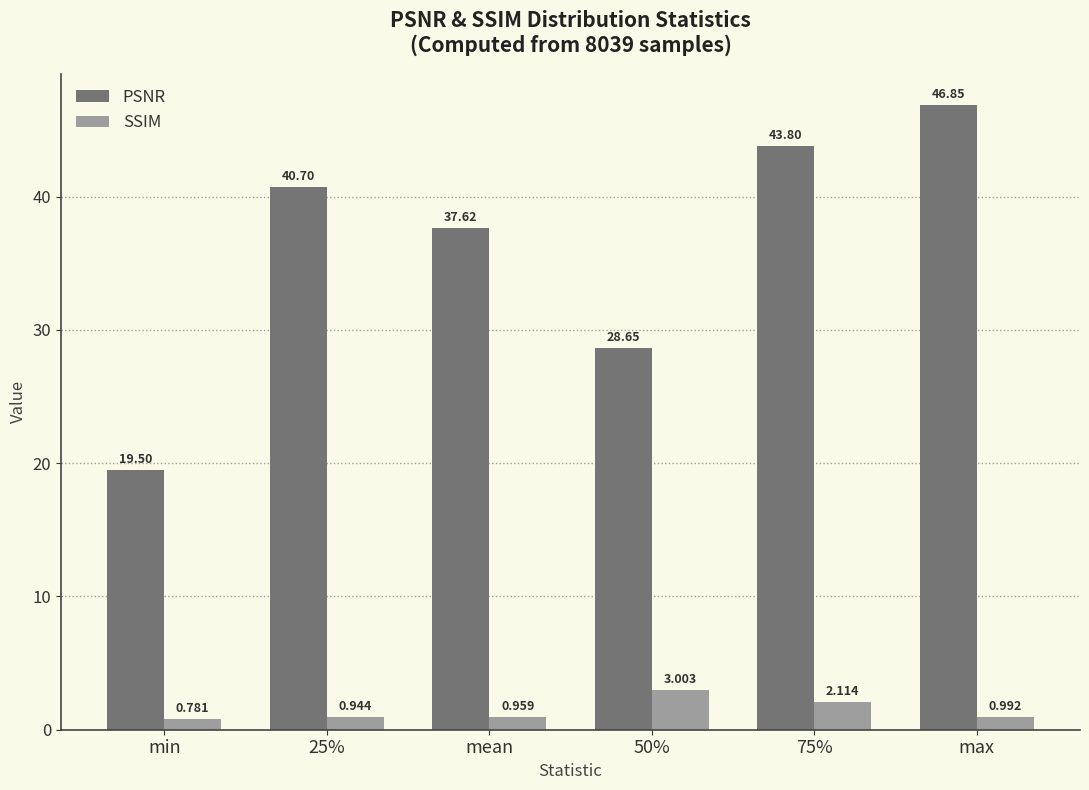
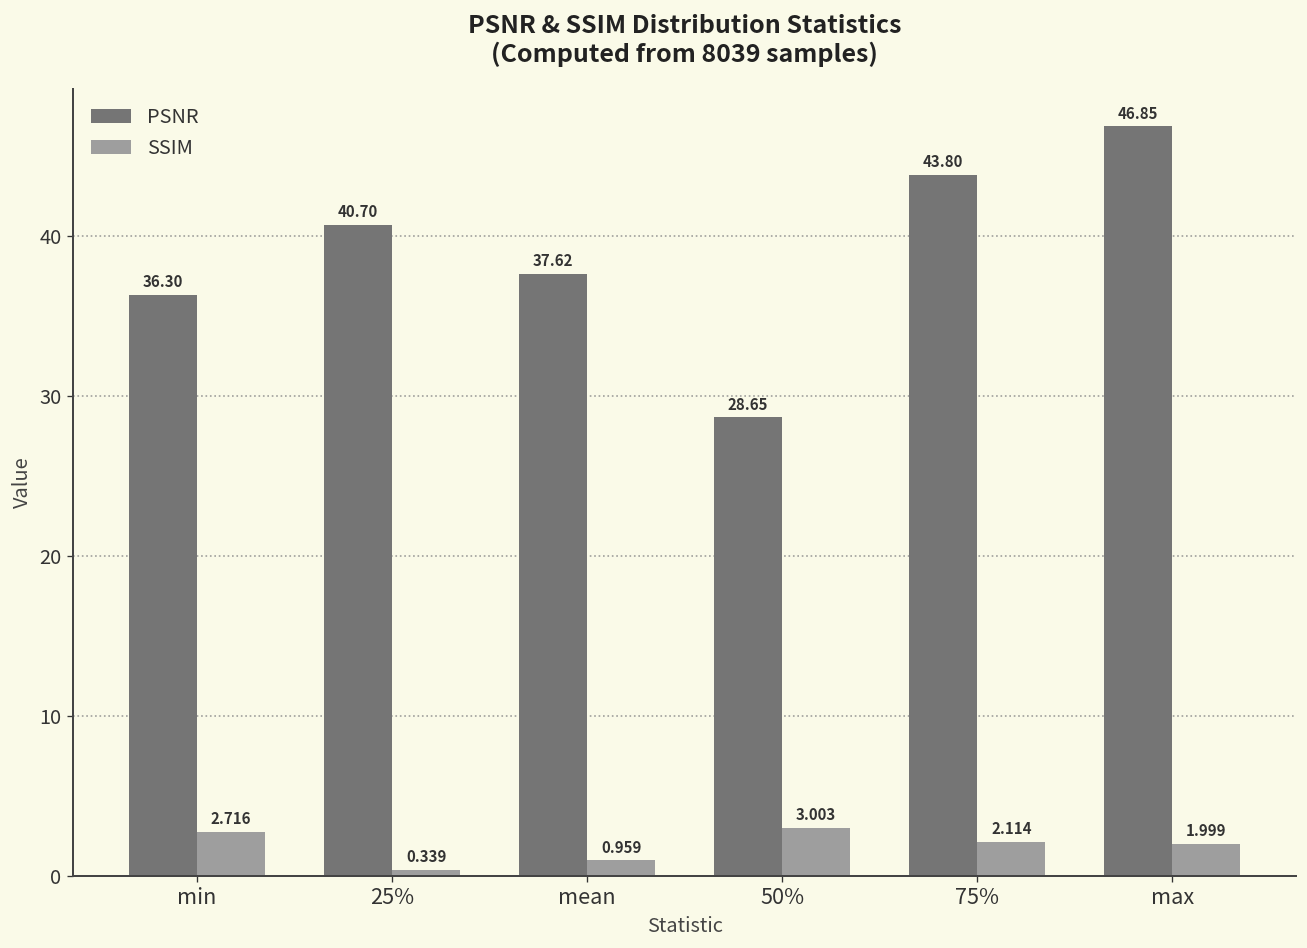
  {
    "PSNR": {
-     "min": 19.50,
+     "min": 36.30,
      "25%": 40.70,
      "mean": 37.62,
      "50%": 28.65,
      "75%": 43.80,
      "max": 46.85
    },
    "SSIM": {
-     "min": 0.781,
-     "25%": 0.944,
+     "min": 2.716,
+     "25%": 0.339,
      "mean": 0.959,
      "50%": 3.003,
      "75%": 2.114,
-     "max": 0.992
+     "max": 1.999
    }
  }
